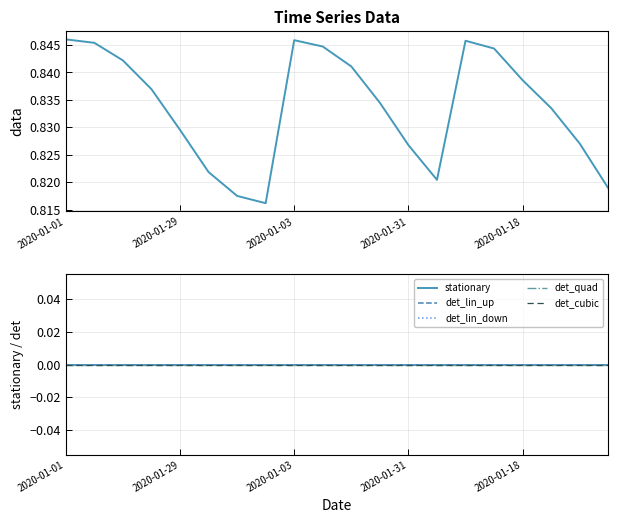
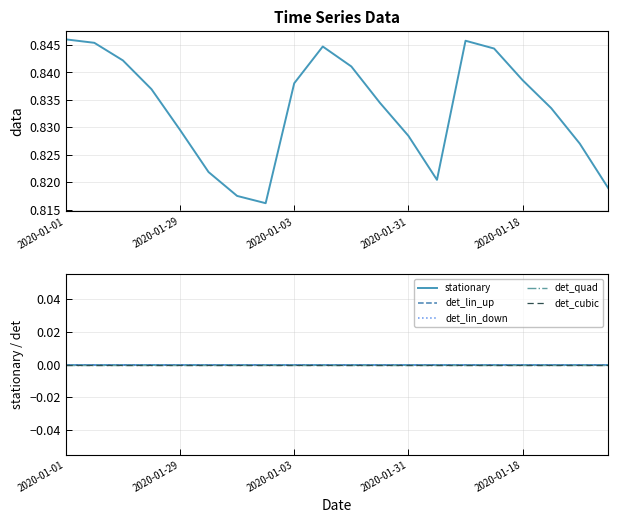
  {
    "Time Series Data": {
      "2020-01-01": 0.846,
      "2020-01-29": 0.830,
-     "2020-01-03": 0.846,
-     "2020-01-31": 0.827,
+     "2020-01-03": 0.838,
+     "2020-01-31": 0.828,
      "2020-01-18": 0.839
    }
  }
